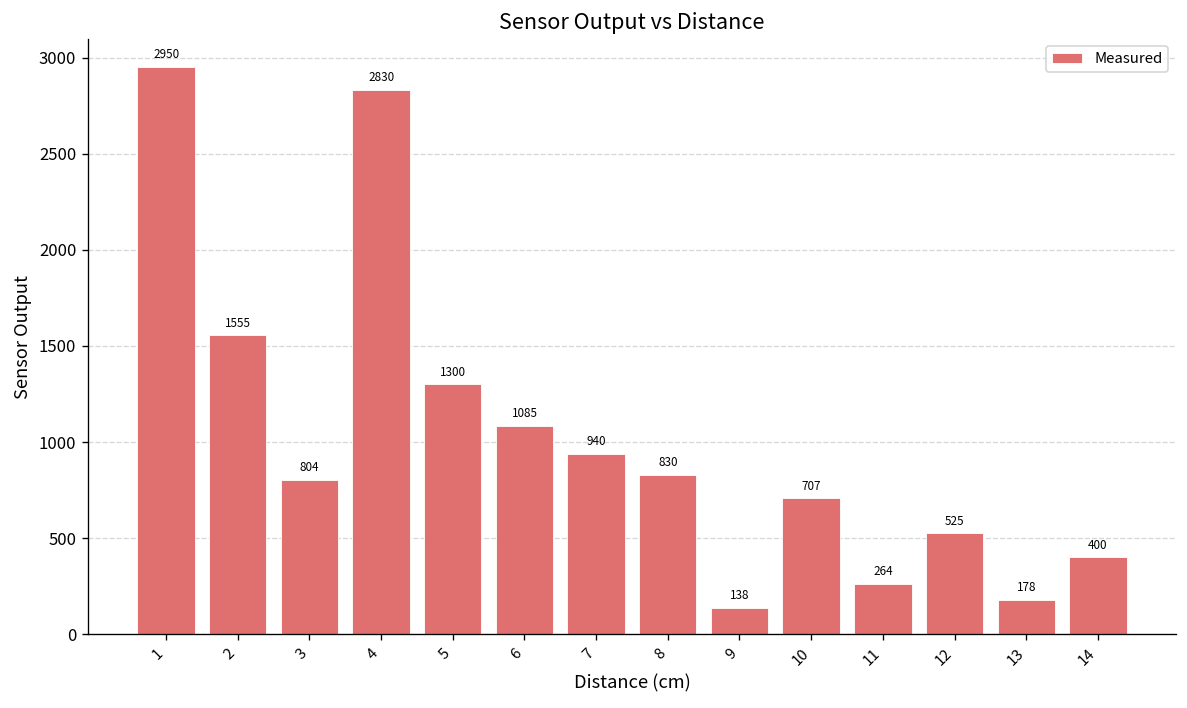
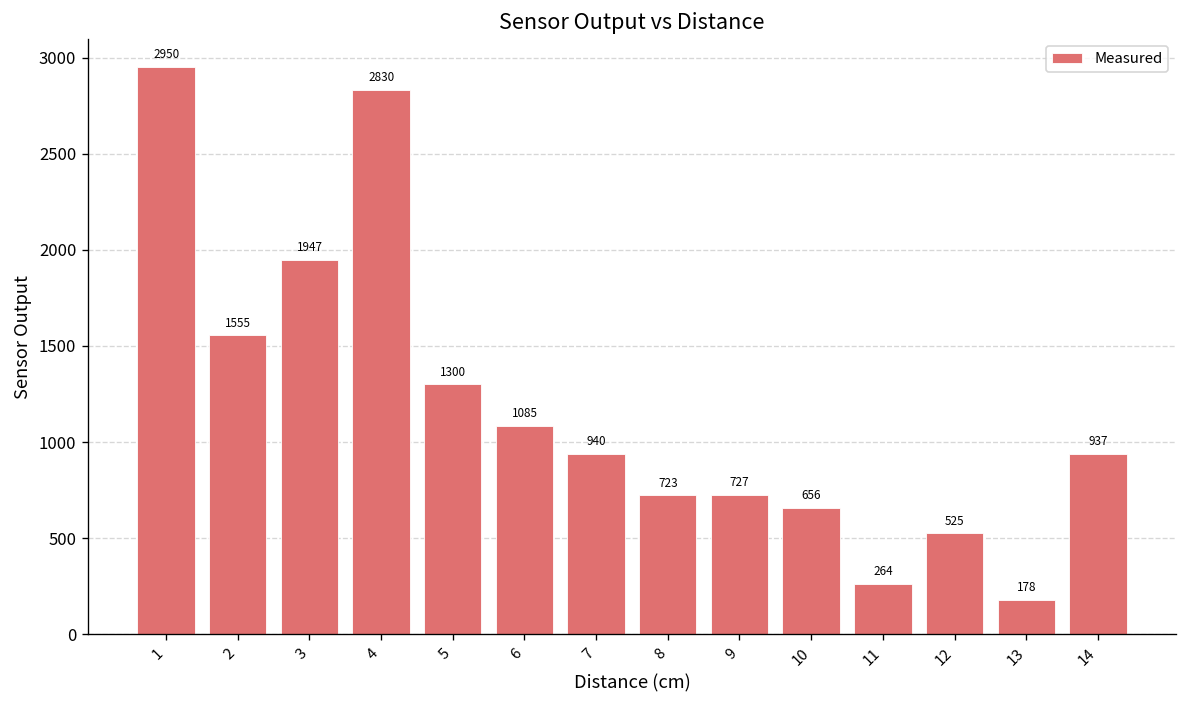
  {
    "1": 2950,
    "2": 1555,
-   "3": 804,
+   "3": 1947,
    "4": 2830,
    "5": 1300,
    "6": 1085,
    "7": 940,
-   "8": 830,
-   "9": 138,
-   "10": 707,
+   "8": 723,
+   "9": 727,
+   "10": 656,
    "11": 264,
    "12": 525,
    "13": 178,
-   "14": 400
+   "14": 937
  }
